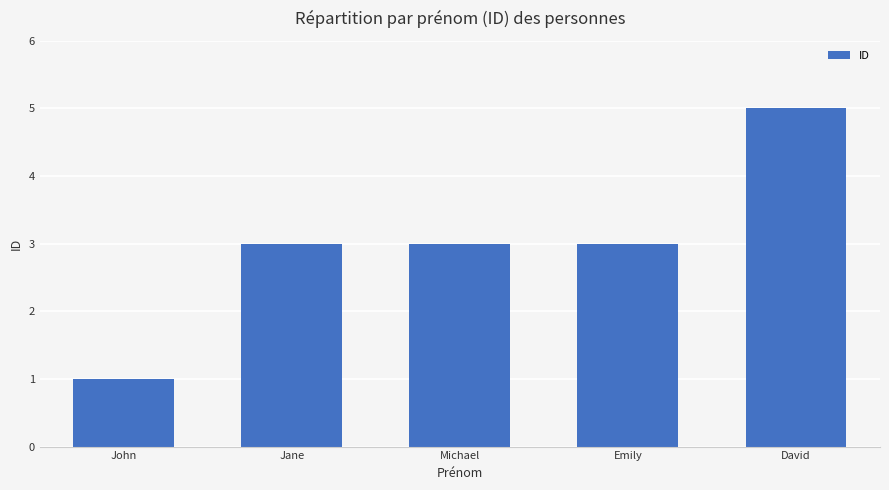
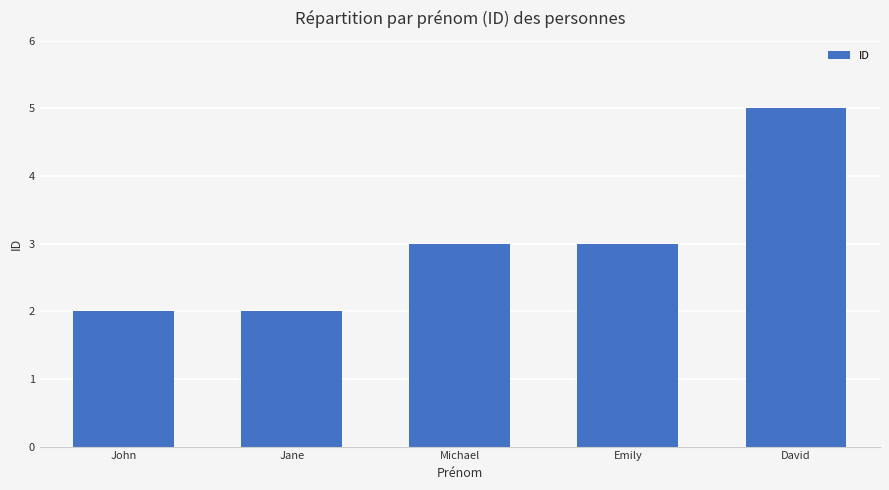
  {
-   "John": 1,
-   "Jane": 3,
+   "John": 2,
+   "Jane": 2,
    "Michael": 3,
    "Emily": 3,
    "David": 5
  }
